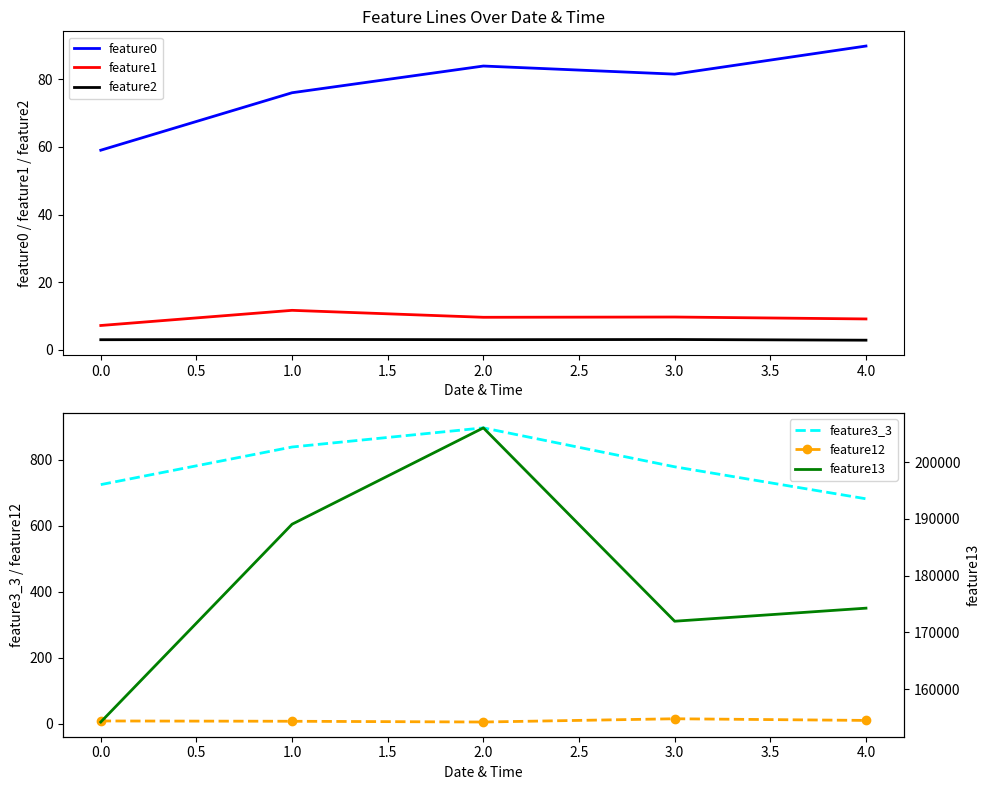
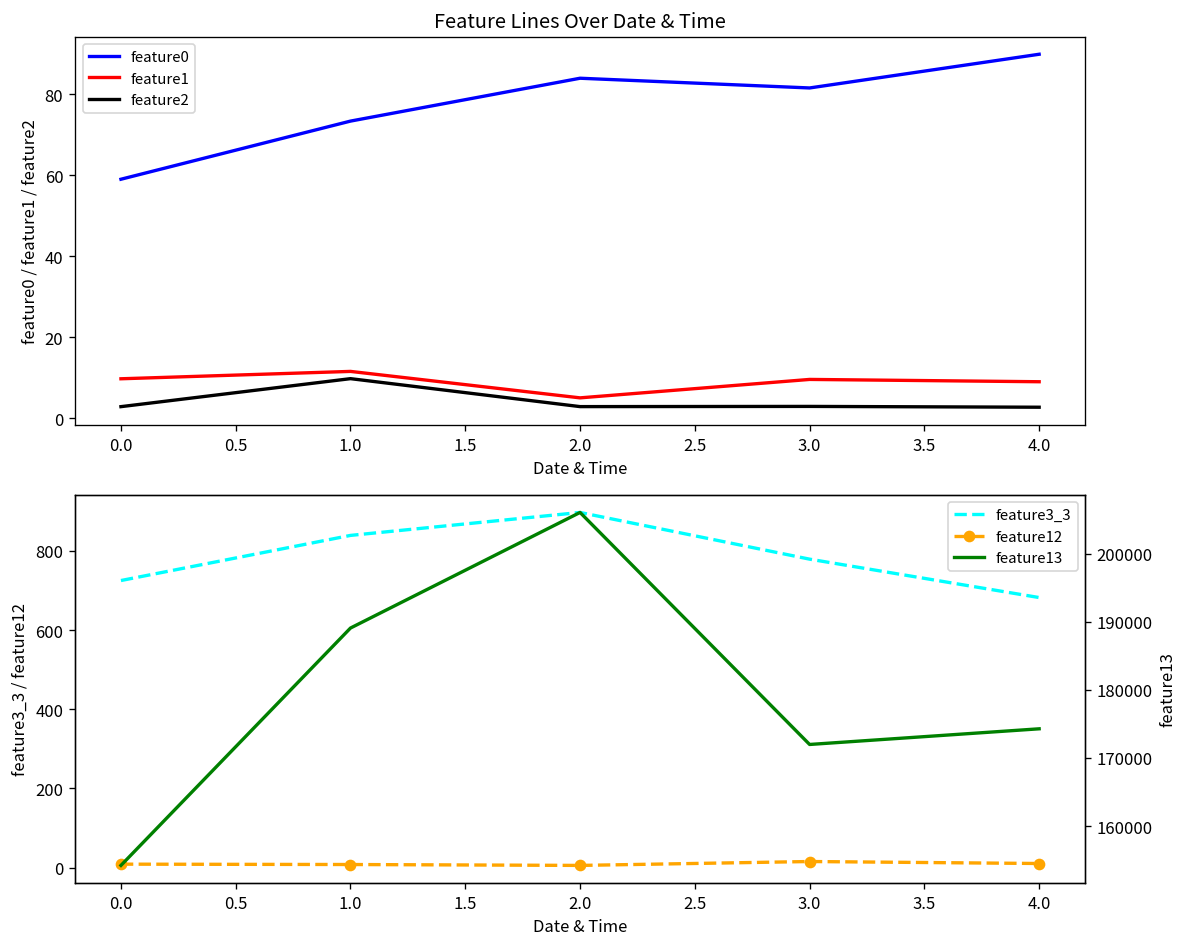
  {
    "Feature Lines Over Date & Time": {
      "feature0": {
        "0.0": 59,
-       "1.0": 76,
+       "1.0": 73,
        "2.0": 84,
        "3.0": 82,
        "4.0": 90
      },
      "feature1": {
-       "0.0": 7,
+       "0.0": 10,
        "1.0": 12,
-       "2.0": 10,
+       "2.0": 5,
        "3.0": 10,
        "4.0": 9
      },
      "feature2": {
        "0.0": 3,
-       "1.0": 3,
+       "1.0": 10,
        "2.0": 3,
        "3.0": 3,
        "4.0": 3
      }
    }
  }
